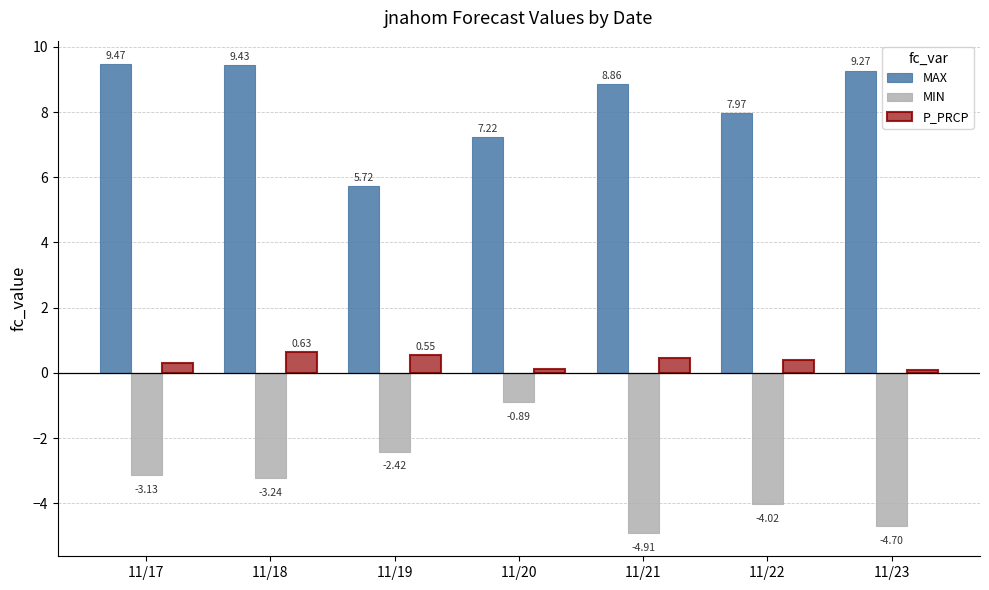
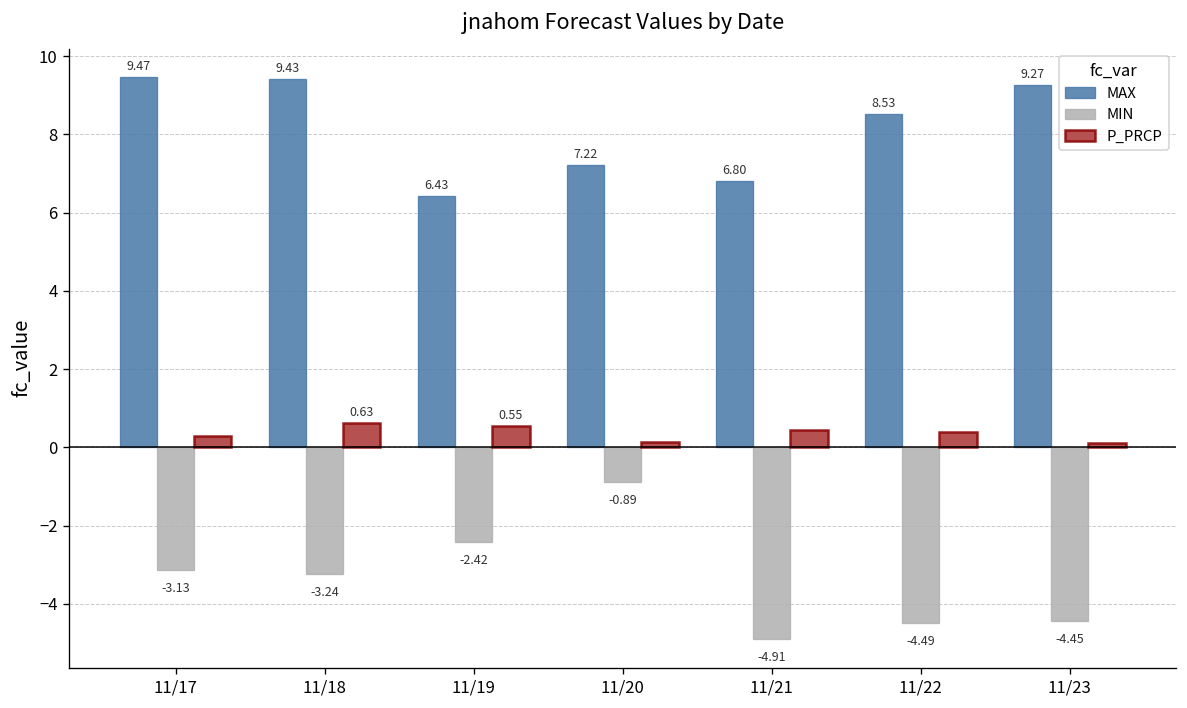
  {
    "MAX": {
      "11/17": 9.47,
      "11/18": 9.43,
-     "11/19": 5.72,
+     "11/19": 6.43,
      "11/20": 7.22,
-     "11/21": 8.86,
-     "11/22": 7.97,
+     "11/21": 6.80,
+     "11/22": 8.53,
      "11/23": 9.27
    },
    "MIN": {
      "11/17": -3.13,
      "11/18": -3.24,
      "11/19": -2.42,
      "11/20": -0.89,
      "11/21": -4.91,
-     "11/22": -4.02,
-     "11/23": -4.70
+     "11/22": -4.49,
+     "11/23": -4.45
    },
    "P_PRCP": {
      "11/18": 0.63,
      "11/19": 0.55
    }
  }
